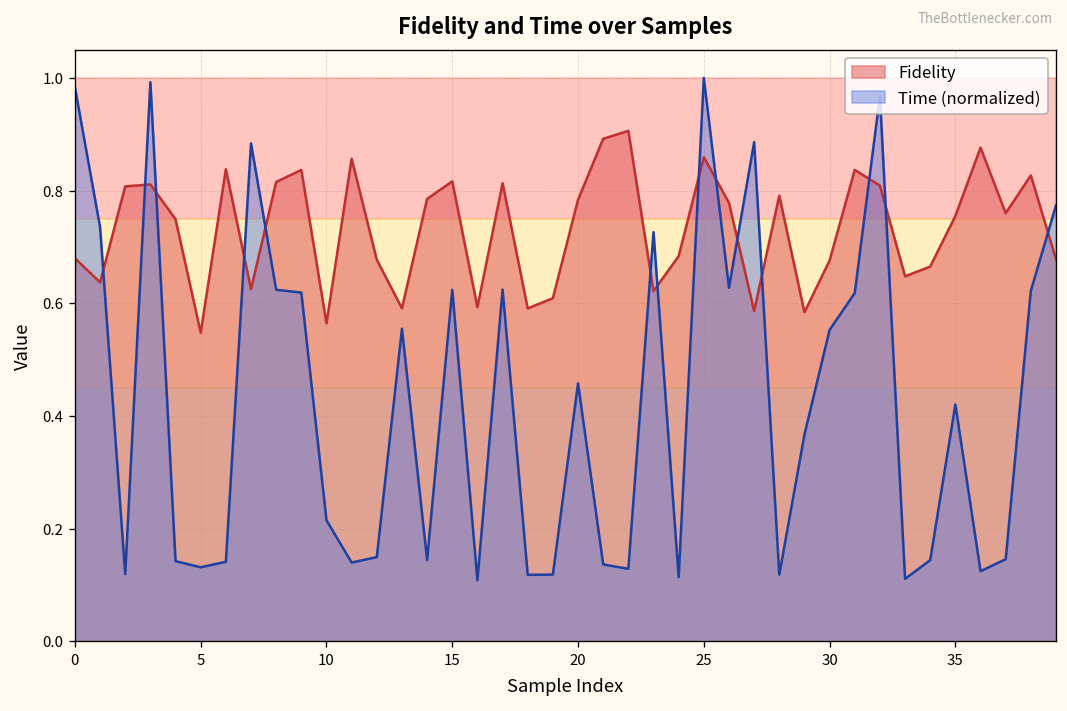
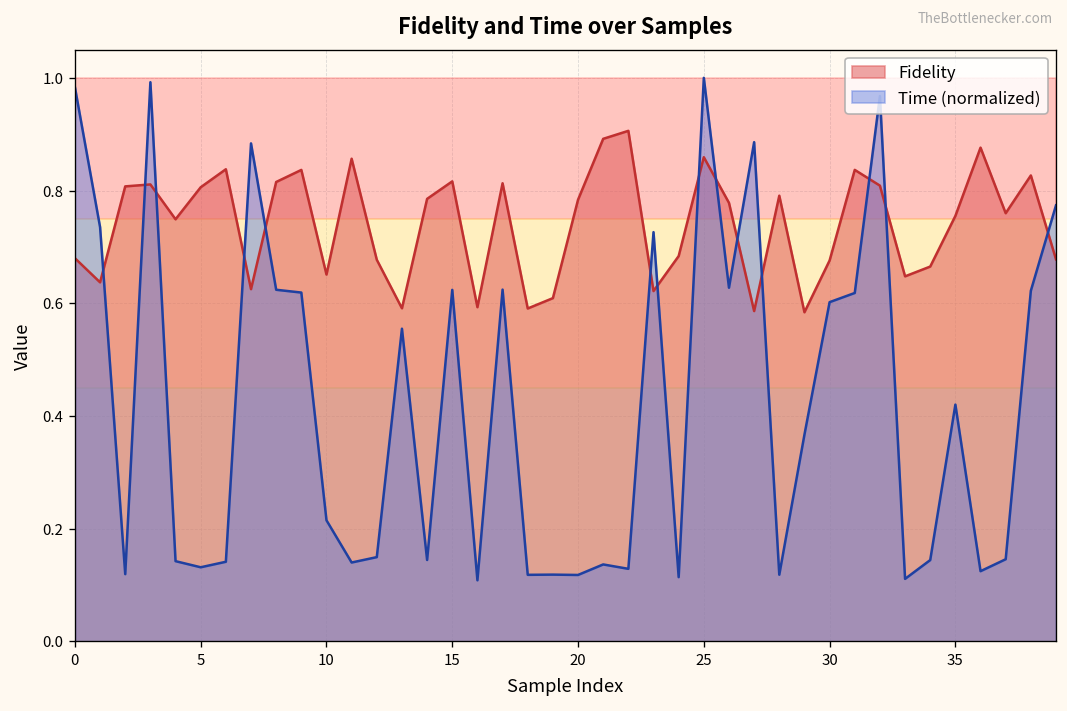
  {
    "Fidelity": {
      "0": 0.68,
-     "5": 0.55,
-     "10": 0.56,
+     "5": 0.81,
+     "10": 0.65,
      "15": 0.82,
      "20": 0.78,
      "25": 0.86,
      "30": 0.68,
      "35": 0.75
    },
    "Time (normalized)": {
      "0": 0.98,
      "5": 0.13,
      "10": 0.21,
      "15": 0.62,
-     "20": 0.46,
+     "20": 0.12,
      "25": 1.00,
-     "30": 0.55,
+     "30": 0.60,
      "35": 0.42
    }
  }
